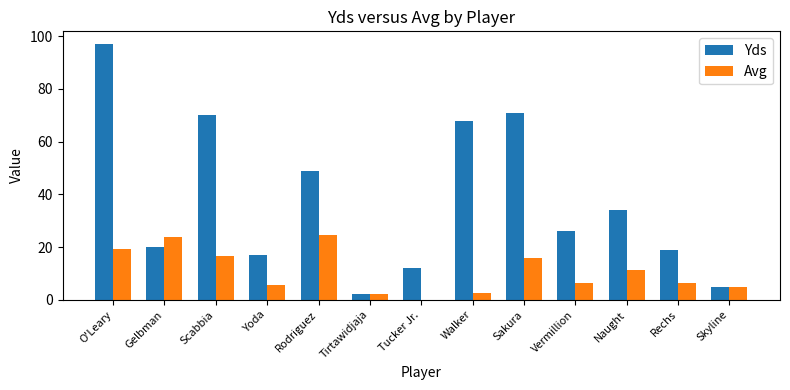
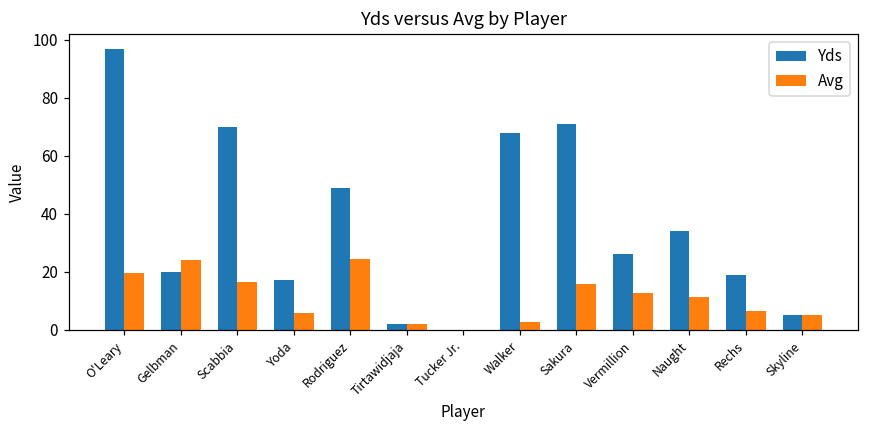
  {
    "Yds": {
      "O'Leary": 97,
      "Gelbman": 20,
      "Scabbia": 70,
      "Yoda": 17,
      "Rodriguez": 49,
      "Tirtawidjaja": 2,
-     "Tucker Jr.": 12,
+     "Tucker Jr.": 0,
      "Walker": 68,
      "Sakura": 71,
      "Vermillion": 26,
      "Naught": 34,
      "Rechs": 19,
      "Skyline": 5
    },
    "Avg": {
      "O'Leary": 19,
      "Gelbman": 24,
      "Scabbia": 17,
      "Yoda": 6,
      "Rodriguez": 25,
      "Tirtawidjaja": 2,
      "Tucker Jr.": 0,
      "Walker": 3,
      "Sakura": 16,
-     "Vermillion": 7,
+     "Vermillion": 13,
      "Naught": 11,
      "Rechs": 6,
      "Skyline": 5
    }
  }
